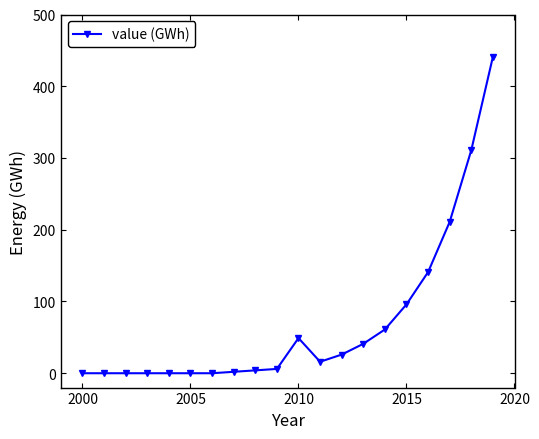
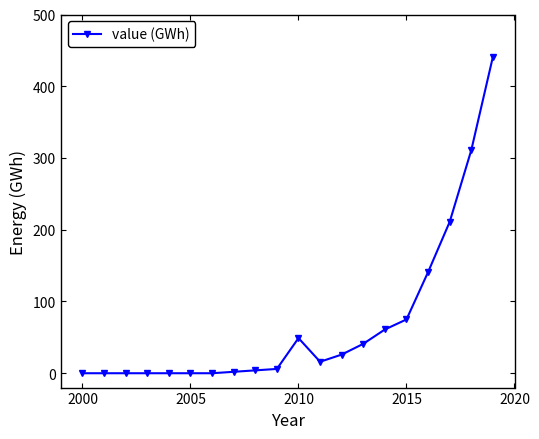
  {
    "2000": 0,
    "2005": 0,
    "2010": 50,
-   "2015": 100
+   "2015": 80
  }
